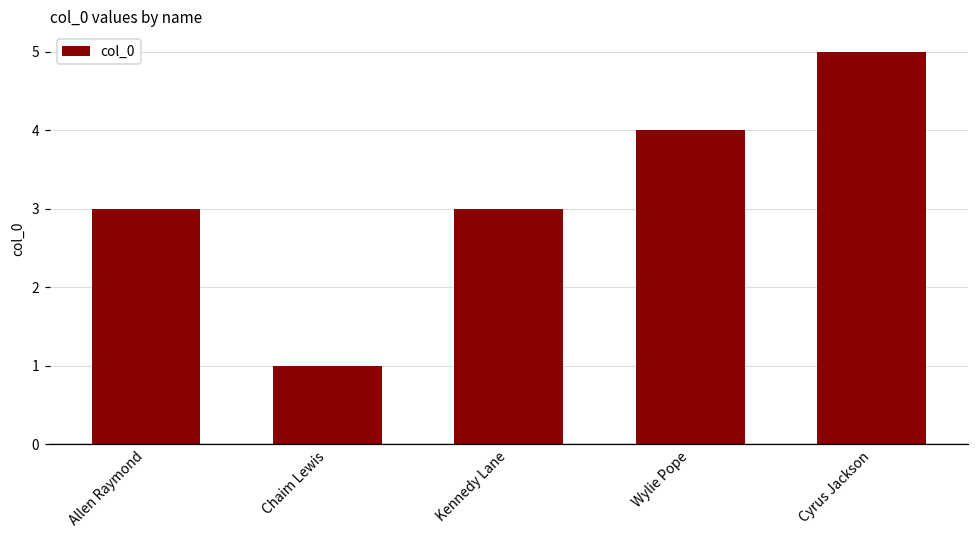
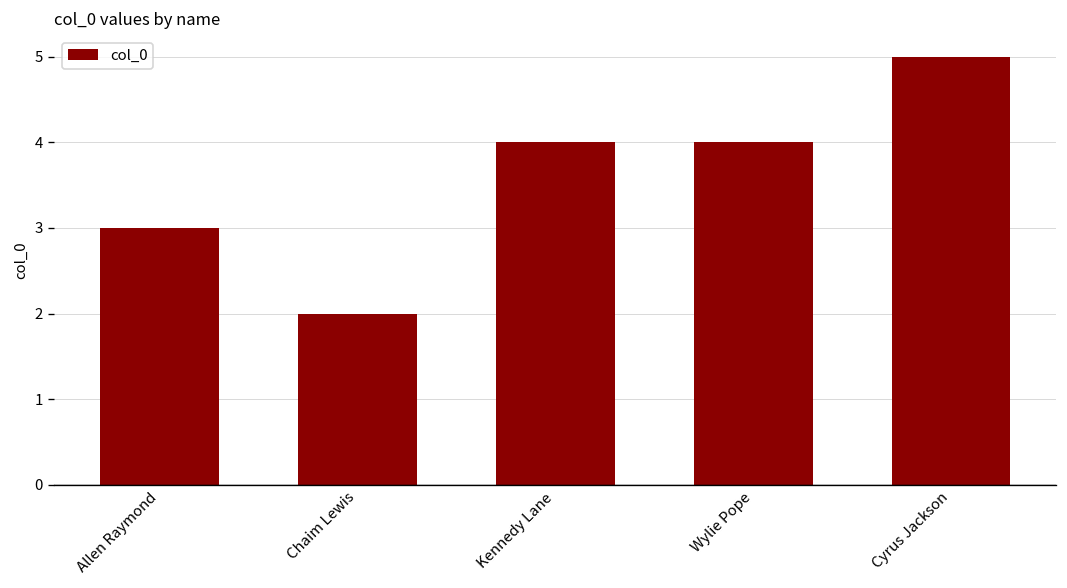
  {
    "Allen Raymond": 3,
-   "Chaim Lewis": 1,
-   "Kennedy Lane": 3,
+   "Chaim Lewis": 2,
+   "Kennedy Lane": 4,
    "Wylie Pope": 4,
    "Cyrus Jackson": 5
  }
